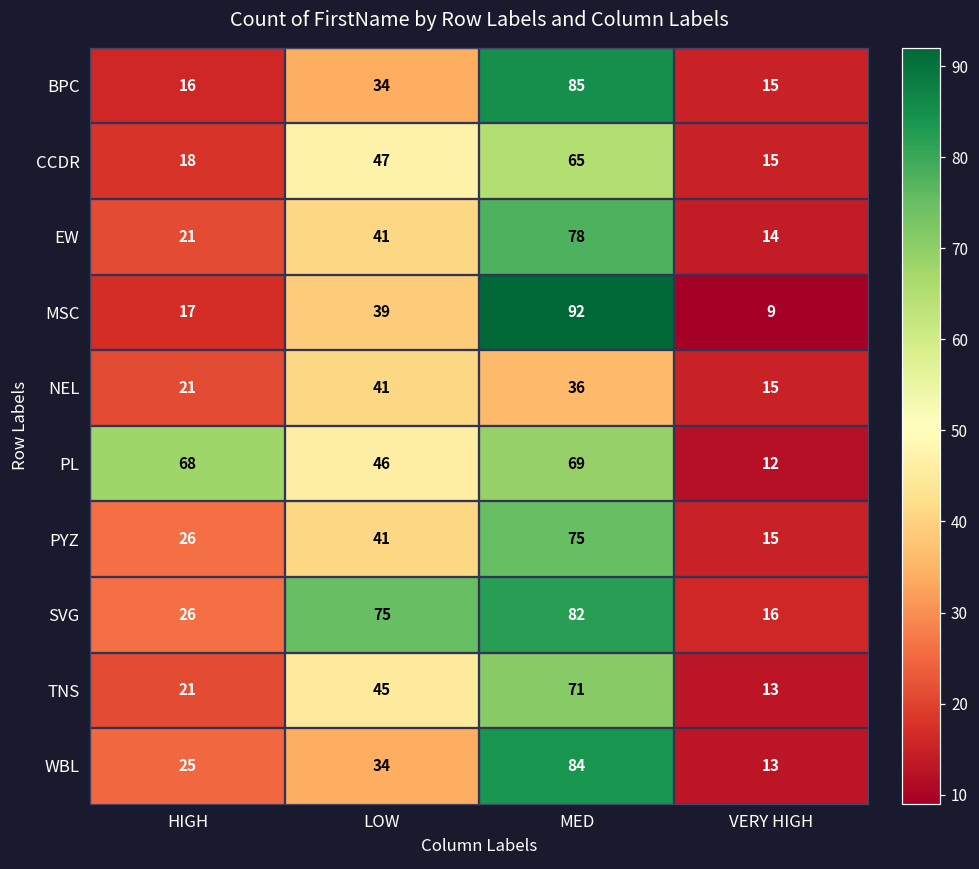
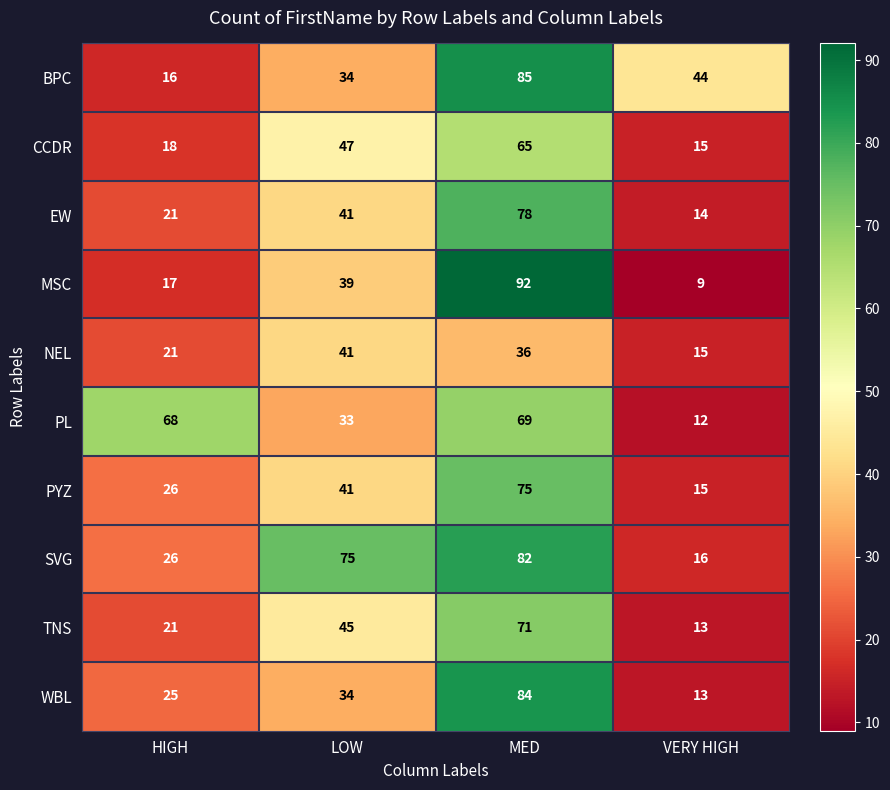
  {
    "BPC": {
      "HIGH": 16,
      "LOW": 34,
      "MED": 85,
-     "VERY HIGH": 15
+     "VERY HIGH": 44
    },
    "CCDR": {
      "HIGH": 18,
      "LOW": 47,
      "MED": 65,
      "VERY HIGH": 15
    },
    "EW": {
      "HIGH": 21,
      "LOW": 41,
      "MED": 78,
      "VERY HIGH": 14
    },
    "MSC": {
      "HIGH": 17,
      "LOW": 39,
      "MED": 92,
      "VERY HIGH": 9
    },
    "NEL": {
      "HIGH": 21,
      "LOW": 41,
      "MED": 36,
      "VERY HIGH": 15
    },
    "PL": {
      "HIGH": 68,
-     "LOW": 46,
+     "LOW": 33,
      "MED": 69,
      "VERY HIGH": 12
    },
    "PYZ": {
      "HIGH": 26,
      "LOW": 41,
      "MED": 75,
      "VERY HIGH": 15
    },
    "SVG": {
      "HIGH": 26,
      "LOW": 75,
      "MED": 82,
      "VERY HIGH": 16
    },
    "TNS": {
      "HIGH": 21,
      "LOW": 45,
      "MED": 71,
      "VERY HIGH": 13
    },
    "WBL": {
      "HIGH": 25,
      "LOW": 34,
      "MED": 84,
      "VERY HIGH": 13
    }
  }
